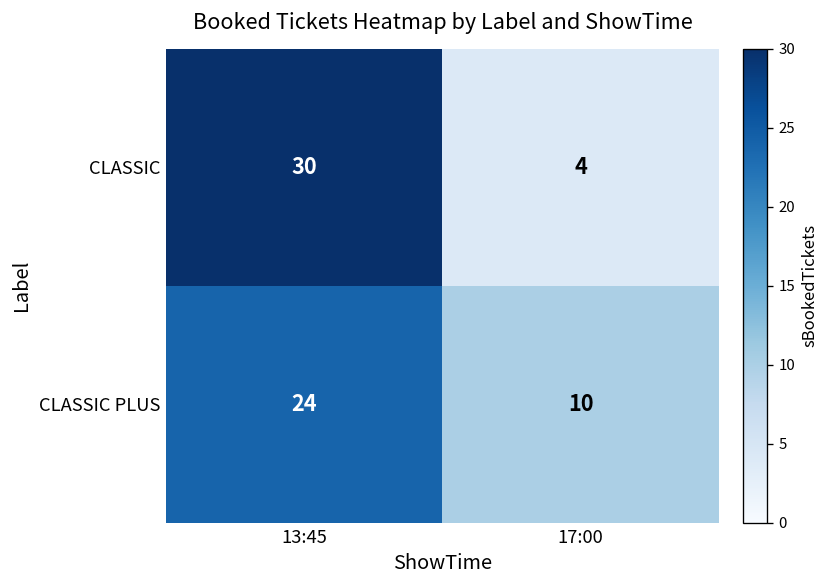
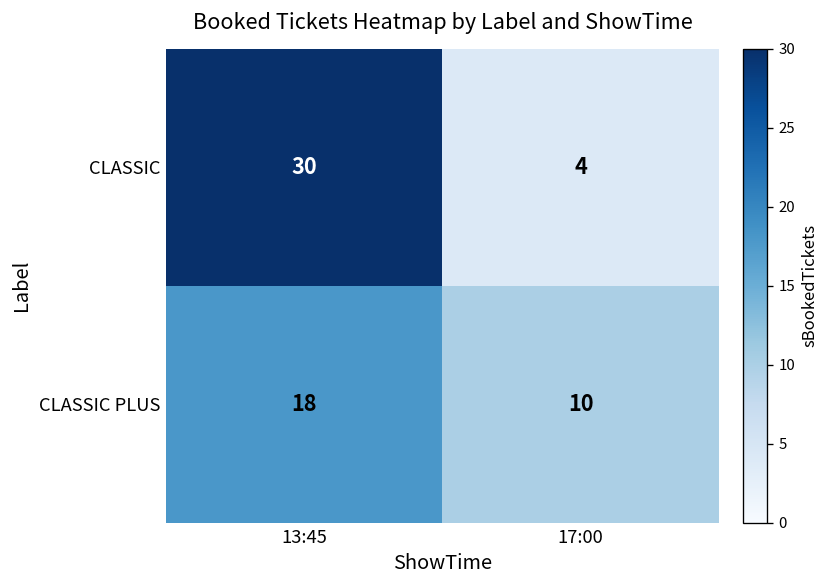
  {
    "CLASSIC": {
      "13:45": 30,
      "17:00": 4
    },
    "CLASSIC PLUS": {
-     "13:45": 24,
+     "13:45": 18,
      "17:00": 10
    }
  }
